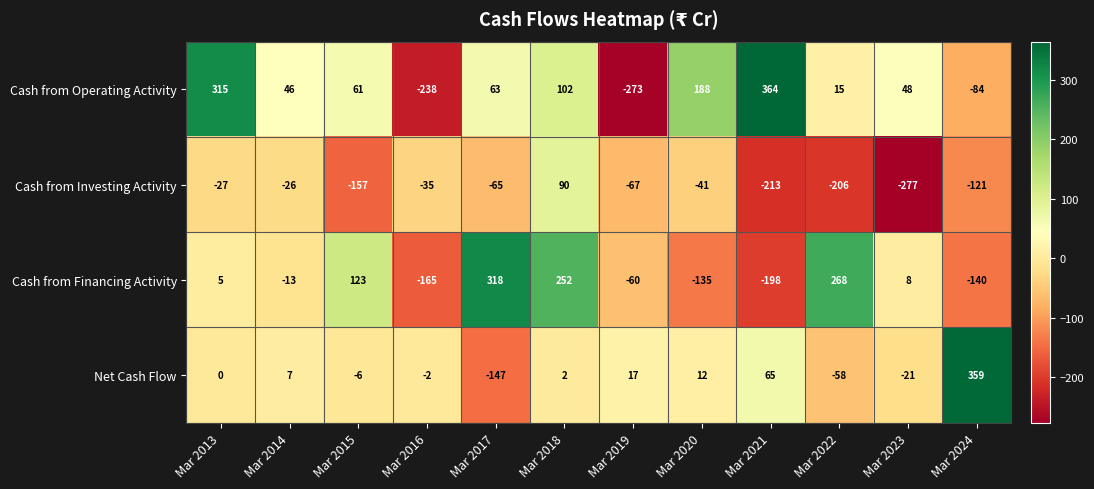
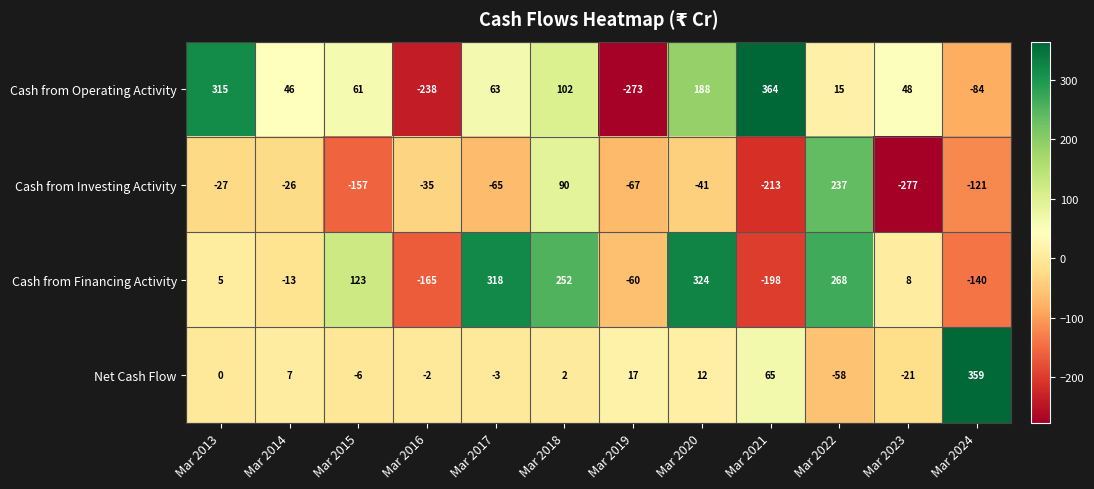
  {
    "Cash from Operating Activity": {
      "Mar 2013": 315,
      "Mar 2014": 46,
      "Mar 2015": 61,
      "Mar 2016": -238,
      "Mar 2017": 63,
      "Mar 2018": 102,
      "Mar 2019": -273,
      "Mar 2020": 188,
      "Mar 2021": 364,
      "Mar 2022": 15,
      "Mar 2023": 48,
      "Mar 2024": -84
    },
    "Cash from Investing Activity": {
      "Mar 2013": -27,
      "Mar 2014": -26,
      "Mar 2015": -157,
      "Mar 2016": -35,
      "Mar 2017": -65,
      "Mar 2018": 90,
      "Mar 2019": -67,
      "Mar 2020": -41,
      "Mar 2021": -213,
-     "Mar 2022": -206,
+     "Mar 2022": 237,
      "Mar 2023": -277,
      "Mar 2024": -121
    },
    "Cash from Financing Activity": {
      "Mar 2013": 5,
      "Mar 2014": -13,
      "Mar 2015": 123,
      "Mar 2016": -165,
      "Mar 2017": 318,
      "Mar 2018": 252,
      "Mar 2019": -60,
-     "Mar 2020": -135,
+     "Mar 2020": 324,
      "Mar 2021": -198,
      "Mar 2022": 268,
      "Mar 2023": 8,
      "Mar 2024": -140
    },
    "Net Cash Flow": {
      "Mar 2013": 0,
      "Mar 2014": 7,
      "Mar 2015": -6,
      "Mar 2016": -2,
-     "Mar 2017": -147,
+     "Mar 2017": -3,
      "Mar 2018": 2,
      "Mar 2019": 17,
      "Mar 2020": 12,
      "Mar 2021": 65,
      "Mar 2022": -58,
      "Mar 2023": -21,
      "Mar 2024": 359
    }
  }
